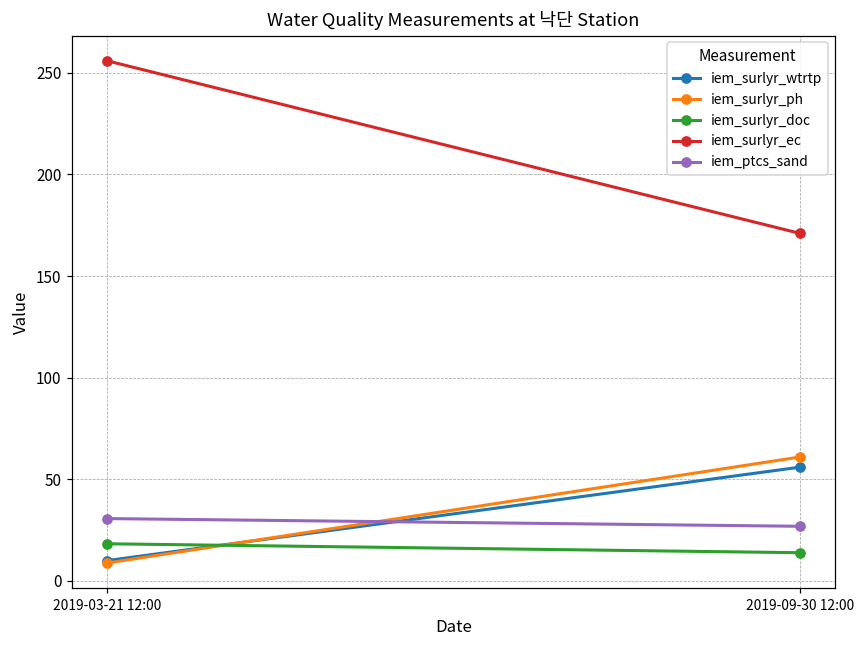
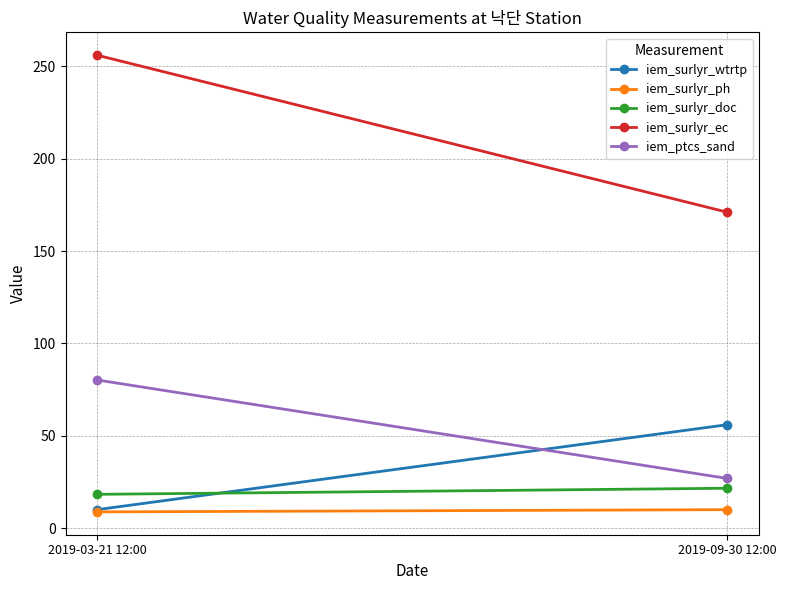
  {
    "iem_surlyr_wtrtp": {
      "2019-09-30 12:00": 56
    },
    "iem_surlyr_ph": {
-     "2019-09-30 12:00": 61
+     "2019-09-30 12:00": 10
    },
    "iem_surlyr_doc": {
      "2019-03-21 12:00": 18,
-     "2019-09-30 12:00": 14
+     "2019-09-30 12:00": 22
    },
    "iem_surlyr_ec": {
      "2019-03-21 12:00": 256,
      "2019-09-30 12:00": 171
    },
    "iem_ptcs_sand": {
-     "2019-03-21 12:00": 31,
+     "2019-03-21 12:00": 80,
      "2019-09-30 12:00": 27
    }
  }
